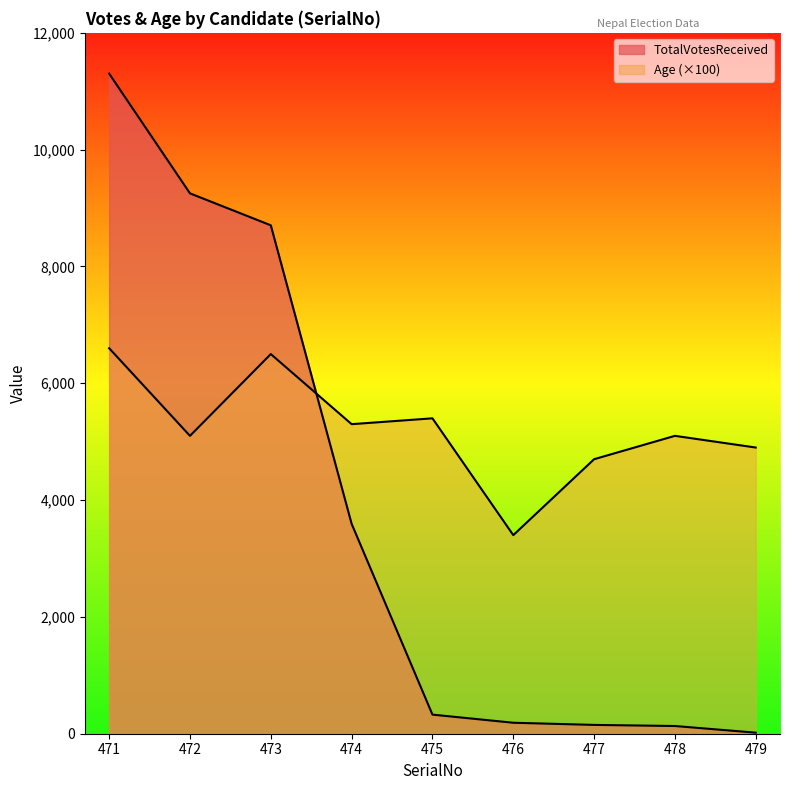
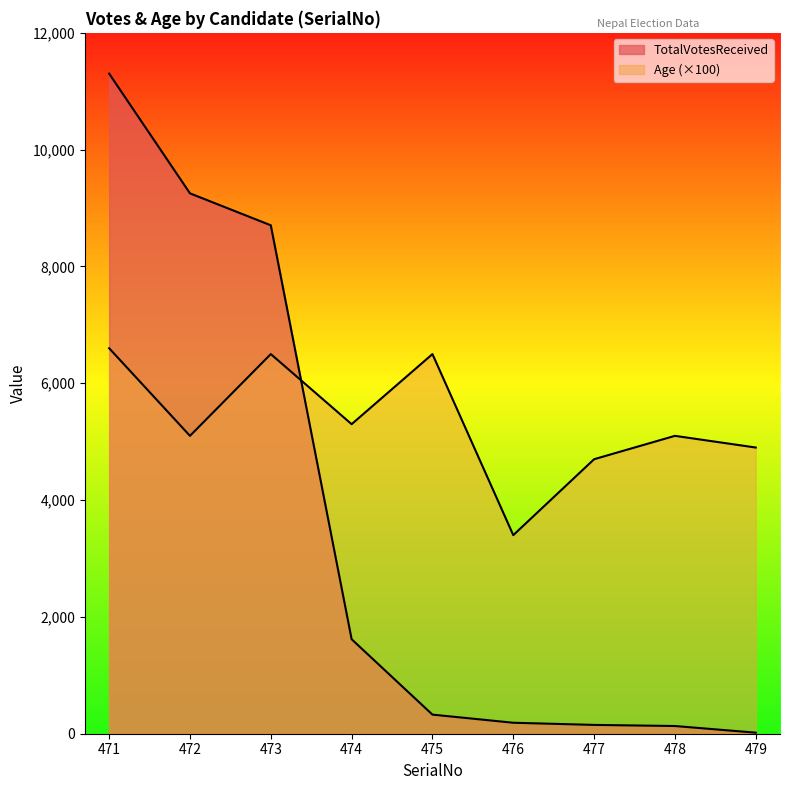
  {
    "TotalVotesReceived": {
      "471": "11,300",
      "472": "9,300",
      "473": "8,700",
-     "474": "3,600",
+     "474": "1,600",
      "475": "300",
      "476": "200",
      "477": "200",
      "478": "100",
      "479": "0"
    },
    "Age (×100)": {
      "471": "6,600",
      "472": "5,100",
      "473": "6,500",
      "474": "5,300",
-     "475": "5,400",
+     "475": "6,500",
      "476": "3,400",
      "477": "4,700",
      "478": "5,100",
      "479": "4,900"
    }
  }
